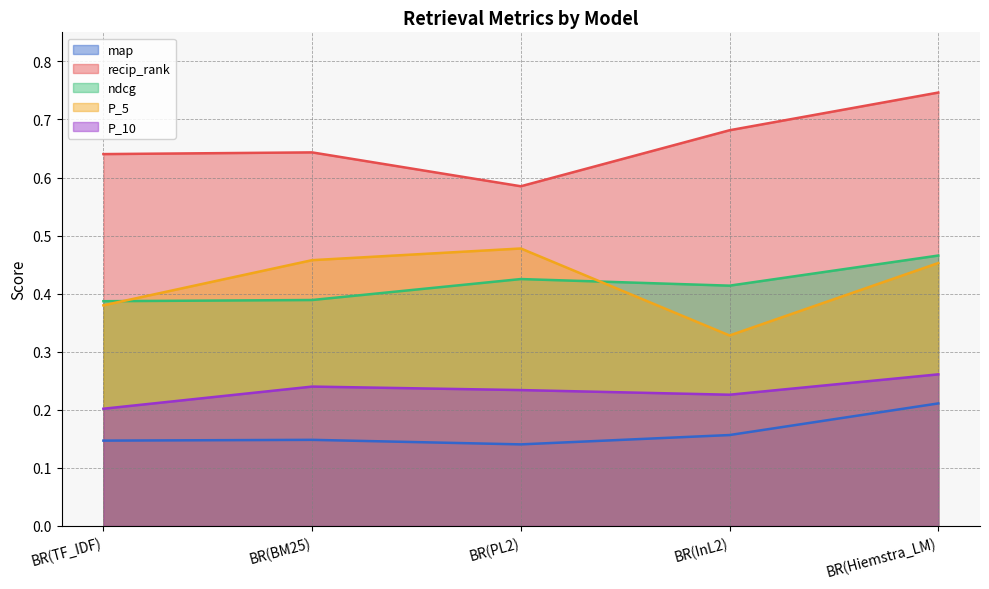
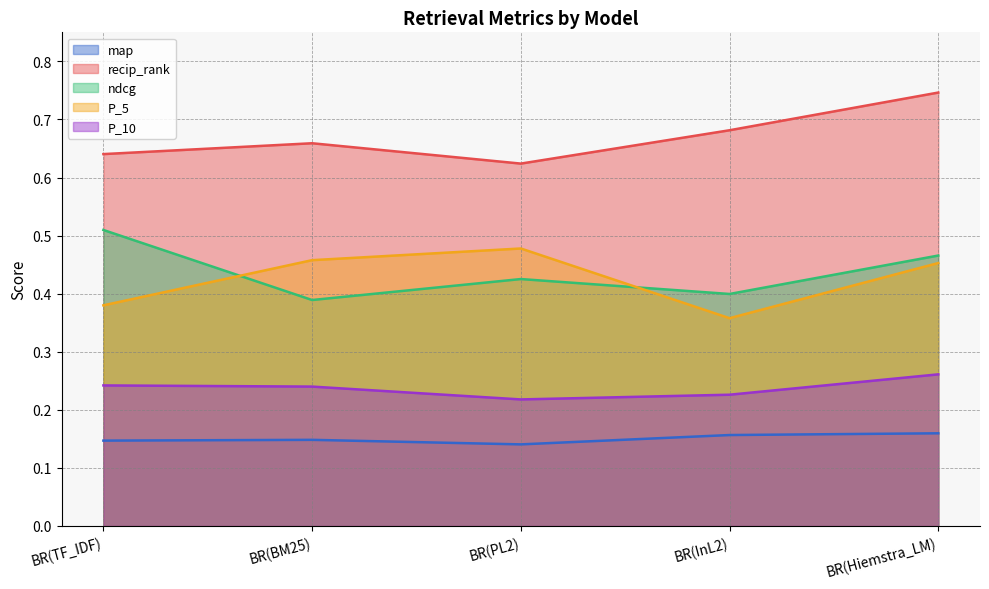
  {
    "map": {
      "BR(TF_IDF)": 0.15,
      "BR(BM25)": 0.15,
      "BR(PL2)": 0.14,
      "BR(InL2)": 0.16,
-     "BR(Hiemstra_LM)": 0.21
+     "BR(Hiemstra_LM)": 0.16
    },
    "recip_rank": {
      "BR(TF_IDF)": 0.64,
-     "BR(BM25)": 0.64,
-     "BR(PL2)": 0.58,
+     "BR(BM25)": 0.66,
+     "BR(PL2)": 0.62,
      "BR(InL2)": 0.68,
      "BR(Hiemstra_LM)": 0.75
    },
    "ndcg": {
-     "BR(TF_IDF)": 0.39,
+     "BR(TF_IDF)": 0.51,
      "BR(BM25)": 0.39,
      "BR(PL2)": 0.43,
-     "BR(InL2)": 0.41,
+     "BR(InL2)": 0.40,
      "BR(Hiemstra_LM)": 0.47
    },
    "P_5": {
      "BR(TF_IDF)": 0.38,
      "BR(BM25)": 0.46,
      "BR(PL2)": 0.48,
-     "BR(InL2)": 0.33,
+     "BR(InL2)": 0.36,
      "BR(Hiemstra_LM)": 0.45
    },
    "P_10": {
-     "BR(TF_IDF)": 0.20,
+     "BR(TF_IDF)": 0.24,
      "BR(BM25)": 0.24,
-     "BR(PL2)": 0.23,
+     "BR(PL2)": 0.22,
      "BR(InL2)": 0.23,
      "BR(Hiemstra_LM)": 0.26
    }
  }
